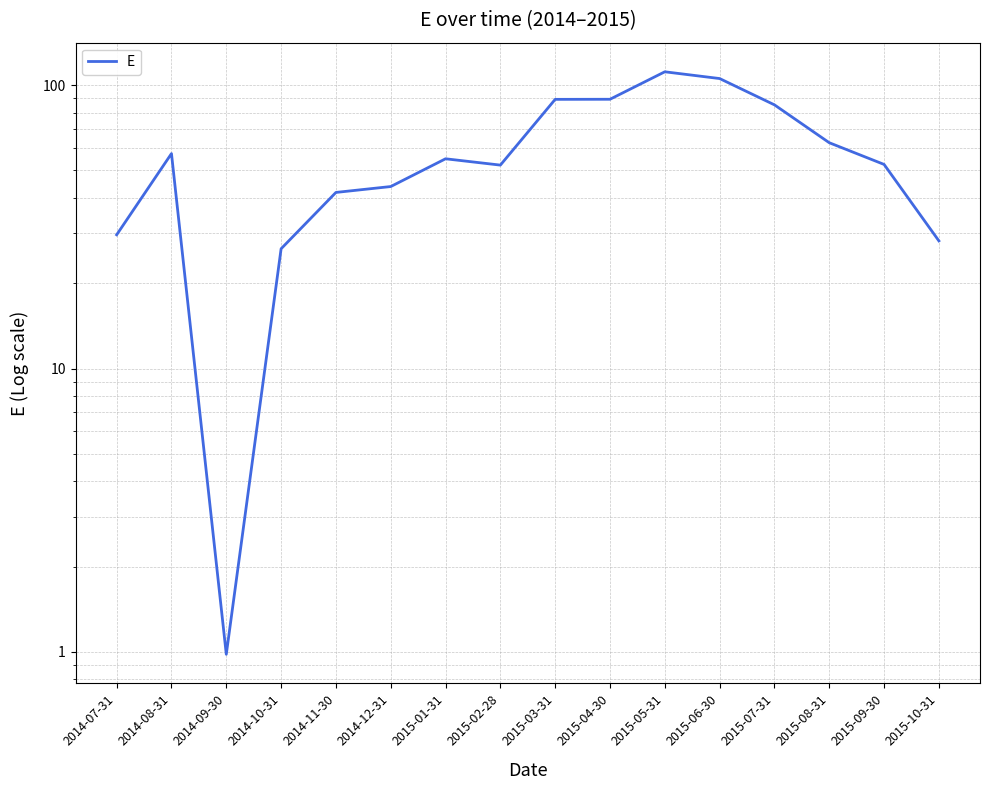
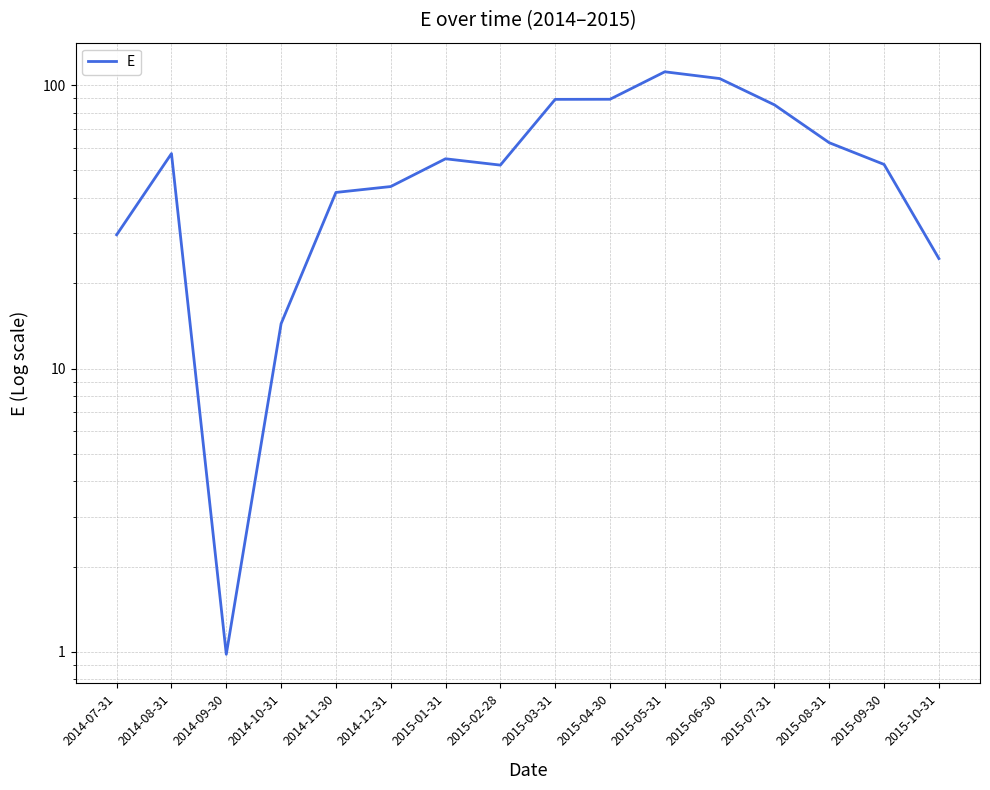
  {
    "2014-07-31": 30,
    "2014-08-31": 57,
    "2014-09-30": 1,
-   "2014-10-31": 26,
+   "2014-10-31": 14,
    "2014-11-30": 42,
    "2014-12-31": 44,
    "2015-01-31": 55,
    "2015-02-28": 52,
    "2015-03-31": 89,
    "2015-04-30": 89,
    "2015-05-31": 111,
    "2015-06-30": 106,
    "2015-07-31": 85,
    "2015-08-31": 63,
    "2015-09-30": 53,
-   "2015-10-31": 28
+   "2015-10-31": 24
  }
